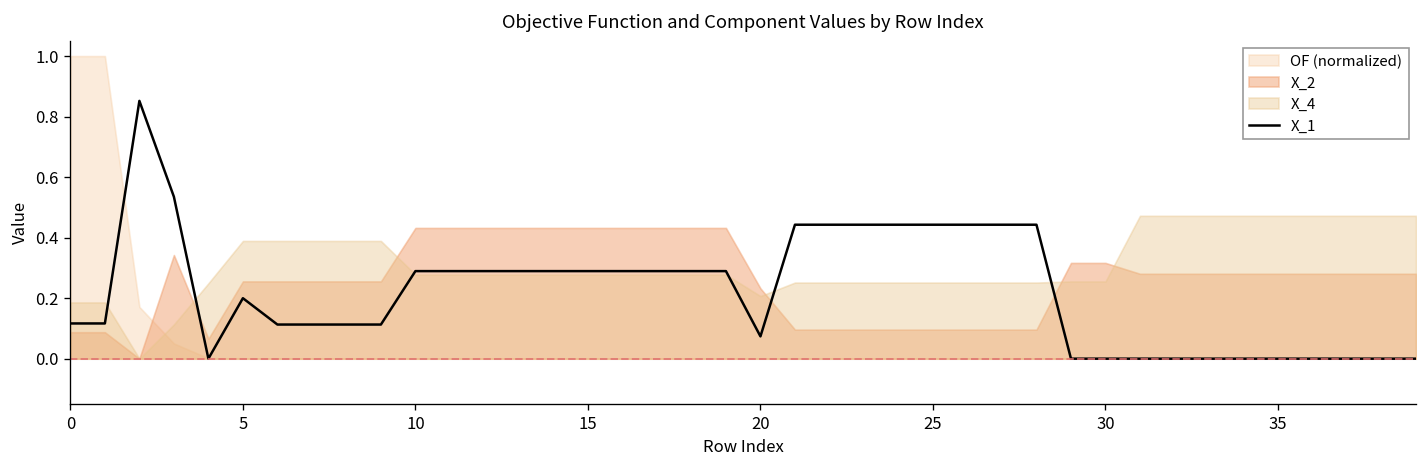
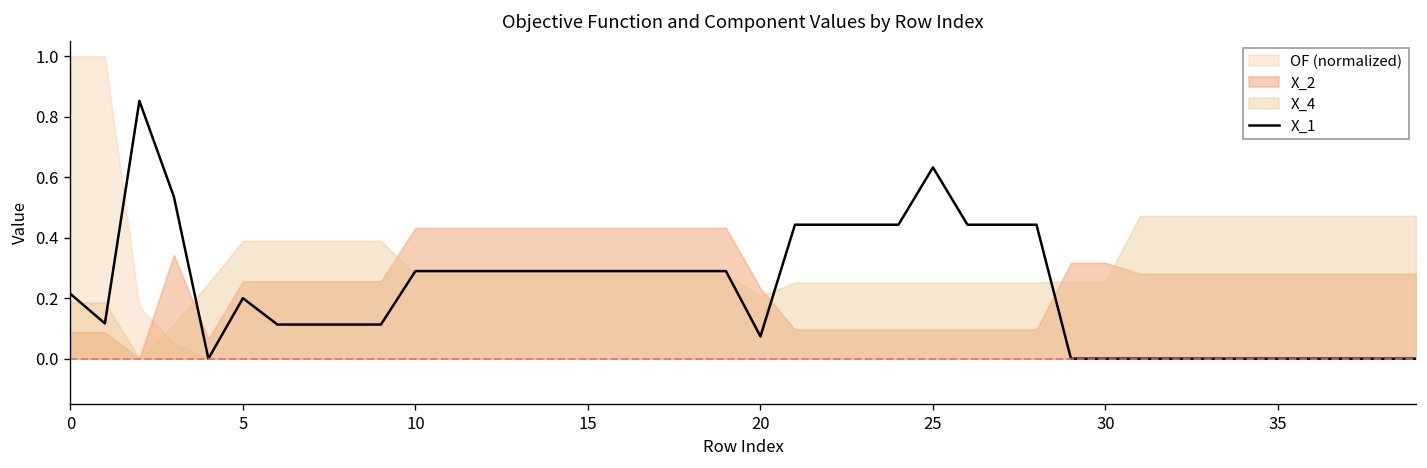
  {
    "X_1": {
-     "0": 0.12,
+     "0": 0.21,
      "5": 0.20,
      "10": 0.29,
      "15": 0.29,
      "20": 0.07,
-     "25": 0.44
+     "25": 0.63
    }
  }
